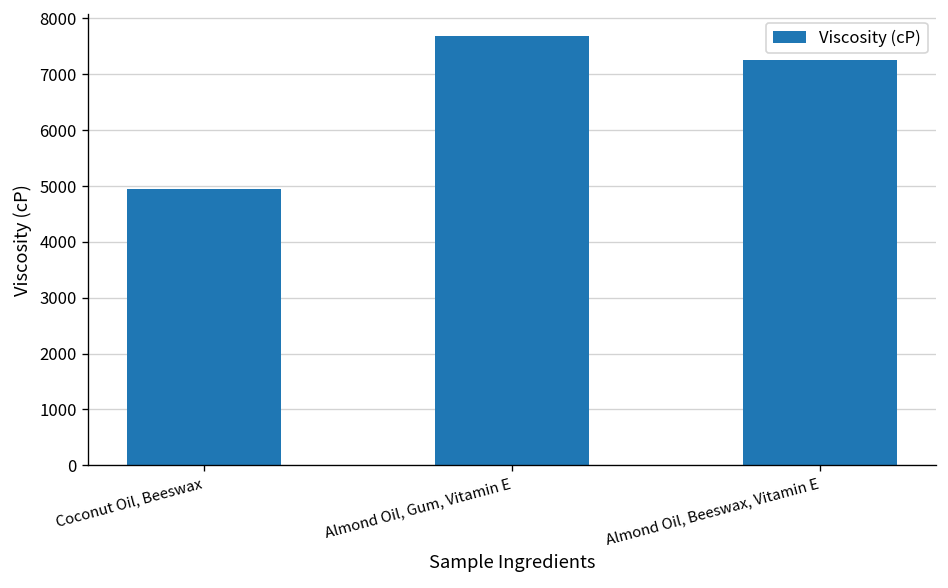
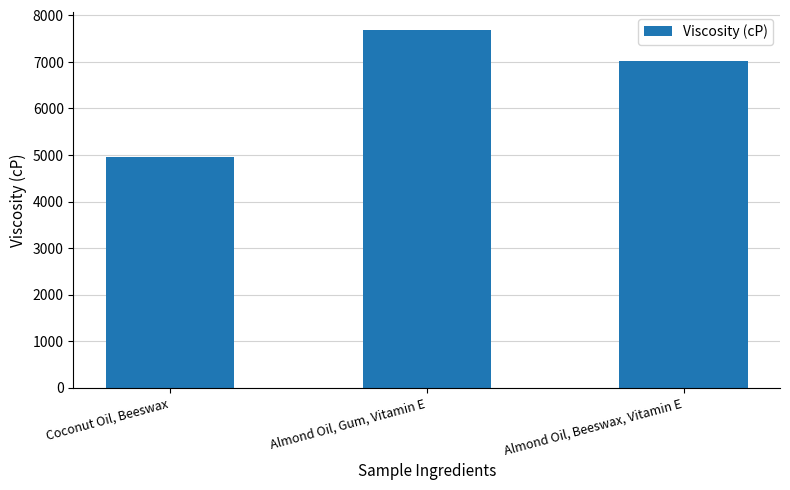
  {
    "Coconut Oil, Beeswax": 4900,
    "Almond Oil, Gum, Vitamin E": 7700,
-   "Almond Oil, Beeswax, Vitamin E": 7300
+   "Almond Oil, Beeswax, Vitamin E": 7000
  }
